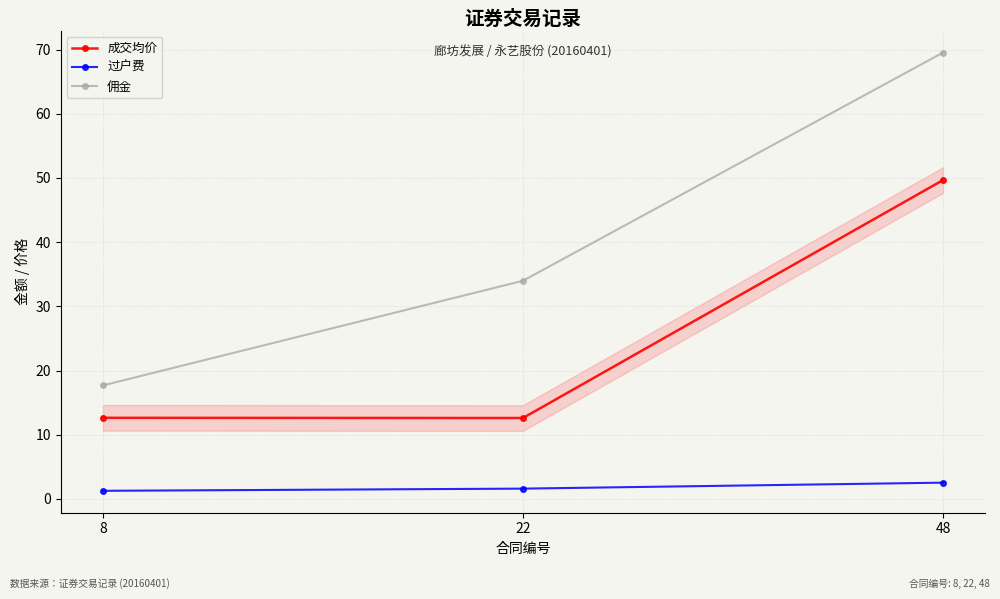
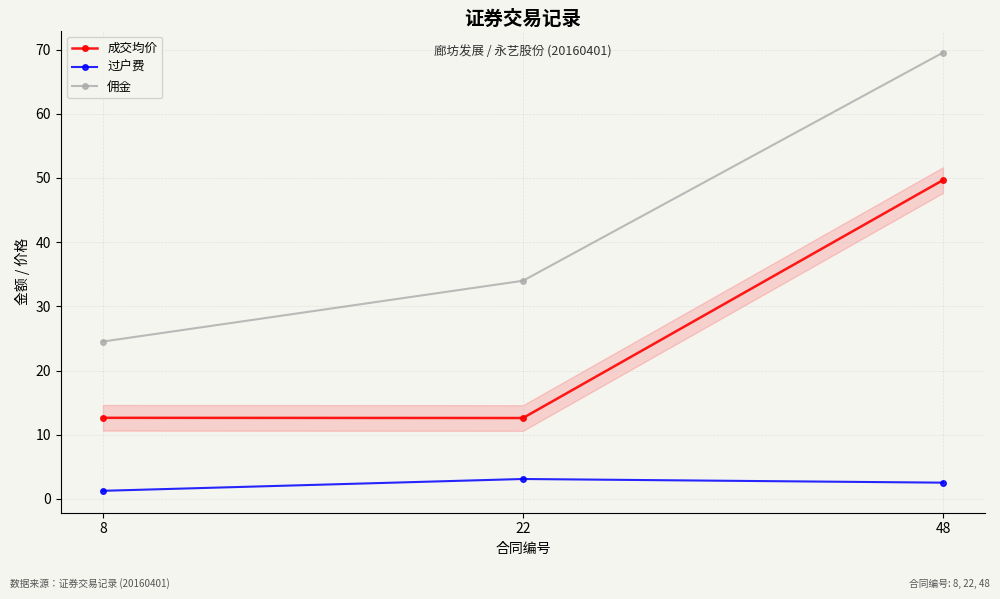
  {
    "过户费": {
      "8": 1,
-     "22": 2,
+     "22": 3,
      "48": 3
    },
    "佣金": {
-     "8": 18,
+     "8": 25,
      "22": 34,
      "48": 70
    }
  }
